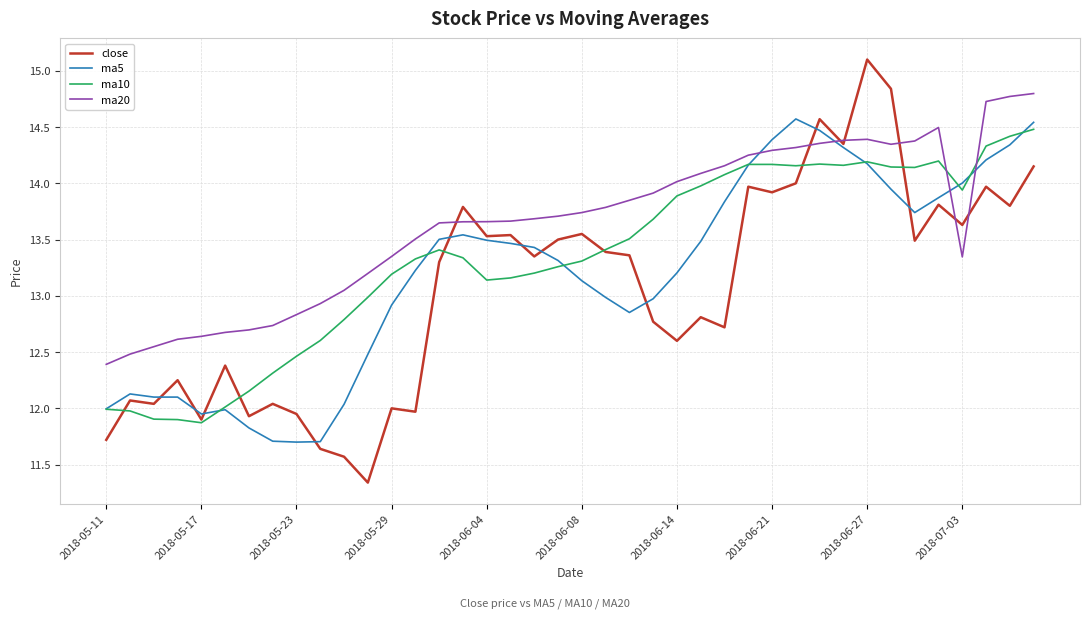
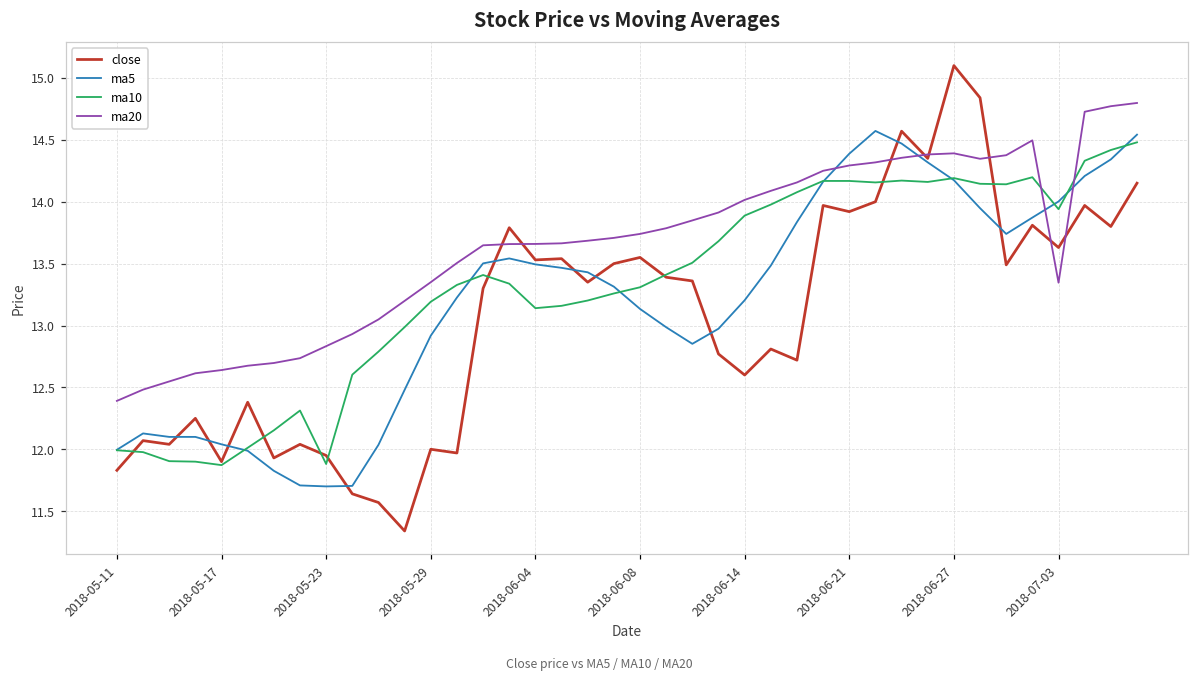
  {
    "close": {
-     "2018-05-11": 11.72,
+     "2018-05-11": 11.83,
      "2018-05-17": 11.90,
      "2018-05-23": 11.95,
      "2018-05-29": 12.00,
      "2018-06-04": 13.53,
      "2018-06-08": 13.55,
      "2018-06-14": 12.60,
      "2018-06-21": 13.92,
      "2018-06-27": 15.10,
      "2018-07-03": 13.63
    },
    "ma5": {
-     "2018-05-17": 11.95,
+     "2018-05-17": 12.04,
      "2018-05-23": 11.70,
      "2018-05-29": 12.92,
      "2018-06-04": 13.49,
      "2018-06-08": 13.13,
      "2018-06-14": 13.20,
      "2018-06-21": 14.39,
      "2018-07-03": 14.00
    },
    "ma10": {
      "2018-05-17": 11.87,
-     "2018-05-23": 12.46,
+     "2018-05-23": 11.88,
      "2018-05-29": 13.19,
      "2018-06-04": 13.14,
      "2018-06-08": 13.31,
      "2018-06-14": 13.89,
      "2018-06-21": 14.17,
      "2018-07-03": 13.94
    },
    "ma20": {
      "2018-05-11": 12.39,
      "2018-05-17": 12.64,
      "2018-05-23": 12.83,
      "2018-05-29": 13.35,
      "2018-06-04": 13.66,
      "2018-06-08": 13.74,
      "2018-06-14": 14.02,
      "2018-06-21": 14.29,
      "2018-06-27": 14.39,
      "2018-07-03": 13.35
    }
  }
